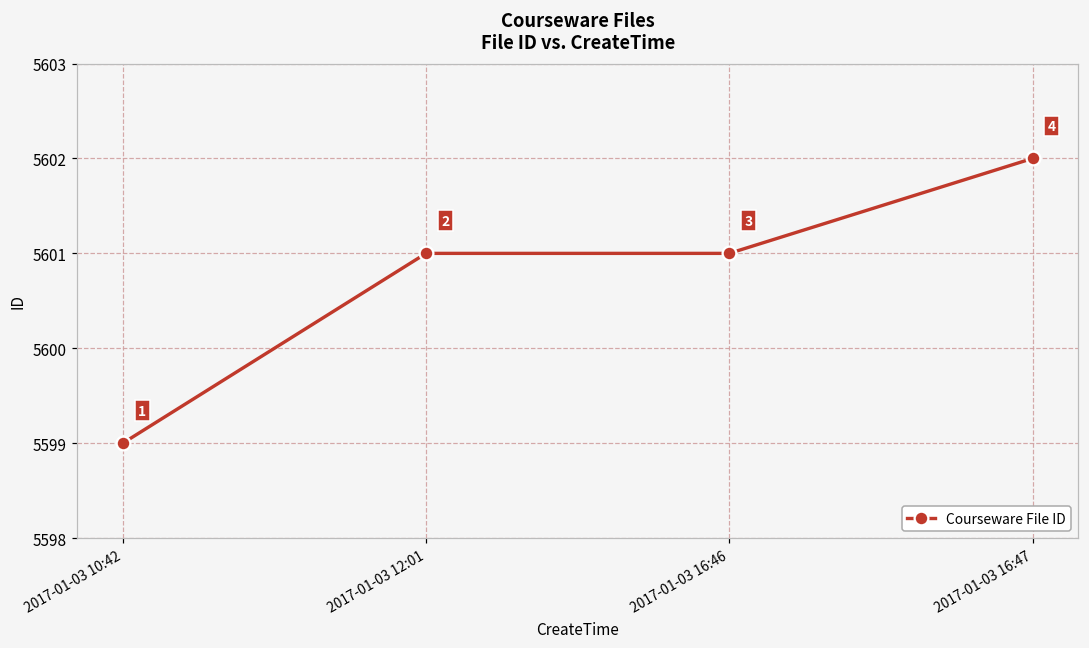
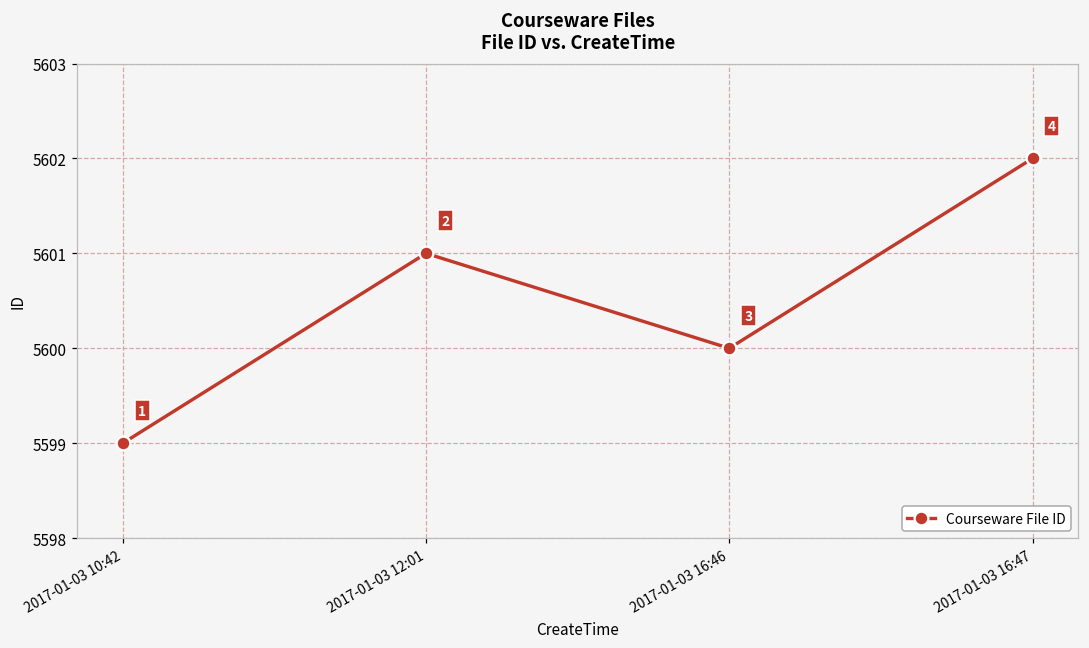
  {
    "2017-01-03 10:42": 5599,
    "2017-01-03 12:01": 5601,
-   "2017-01-03 16:46": 5601,
+   "2017-01-03 16:46": 5600,
    "2017-01-03 16:47": 5602
  }
